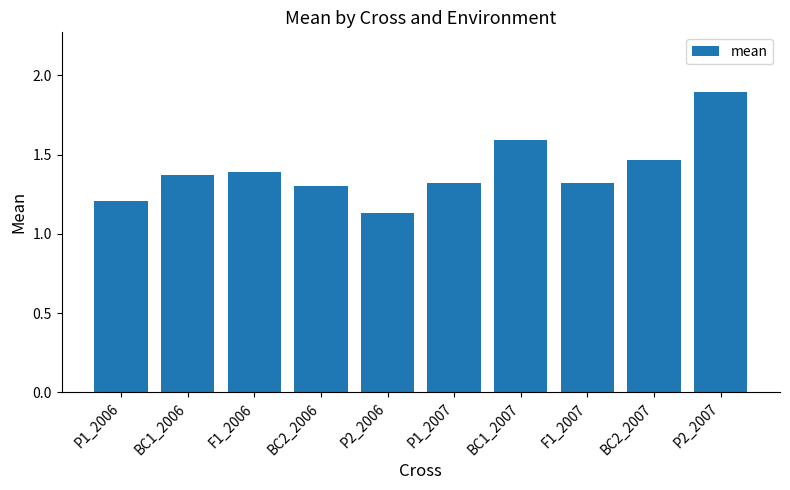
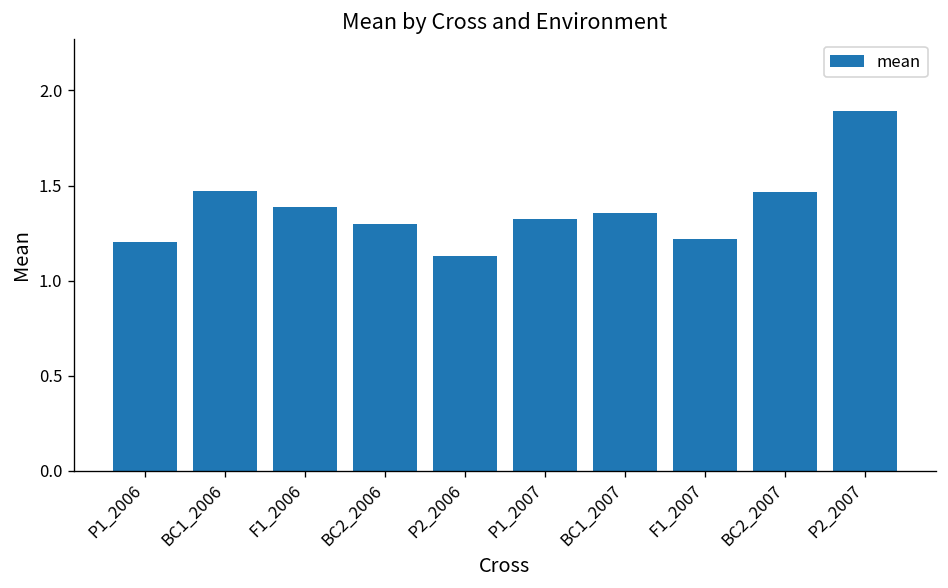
  {
    "P1_2006": 1.20,
-   "BC1_2006": 1.37,
+   "BC1_2006": 1.47,
    "F1_2006": 1.39,
    "BC2_2006": 1.30,
    "P2_2006": 1.13,
    "P1_2007": 1.32,
-   "BC1_2007": 1.59,
-   "F1_2007": 1.32,
+   "BC1_2007": 1.36,
+   "F1_2007": 1.22,
    "BC2_2007": 1.46,
    "P2_2007": 1.89
  }
